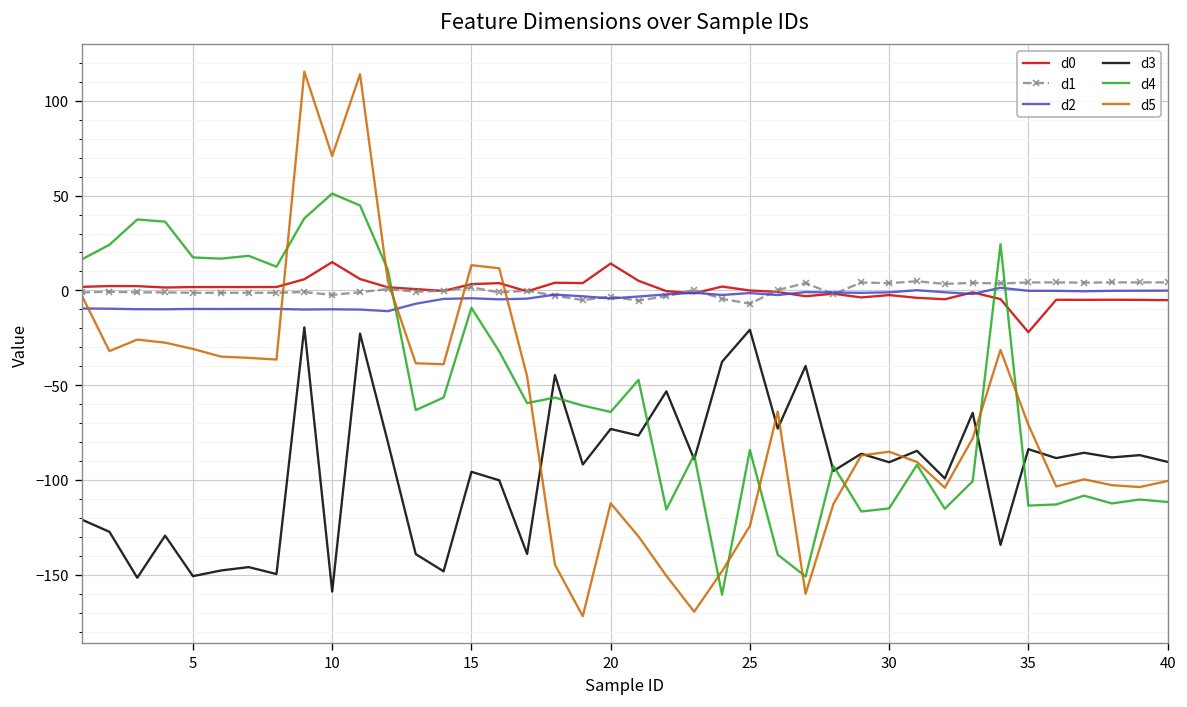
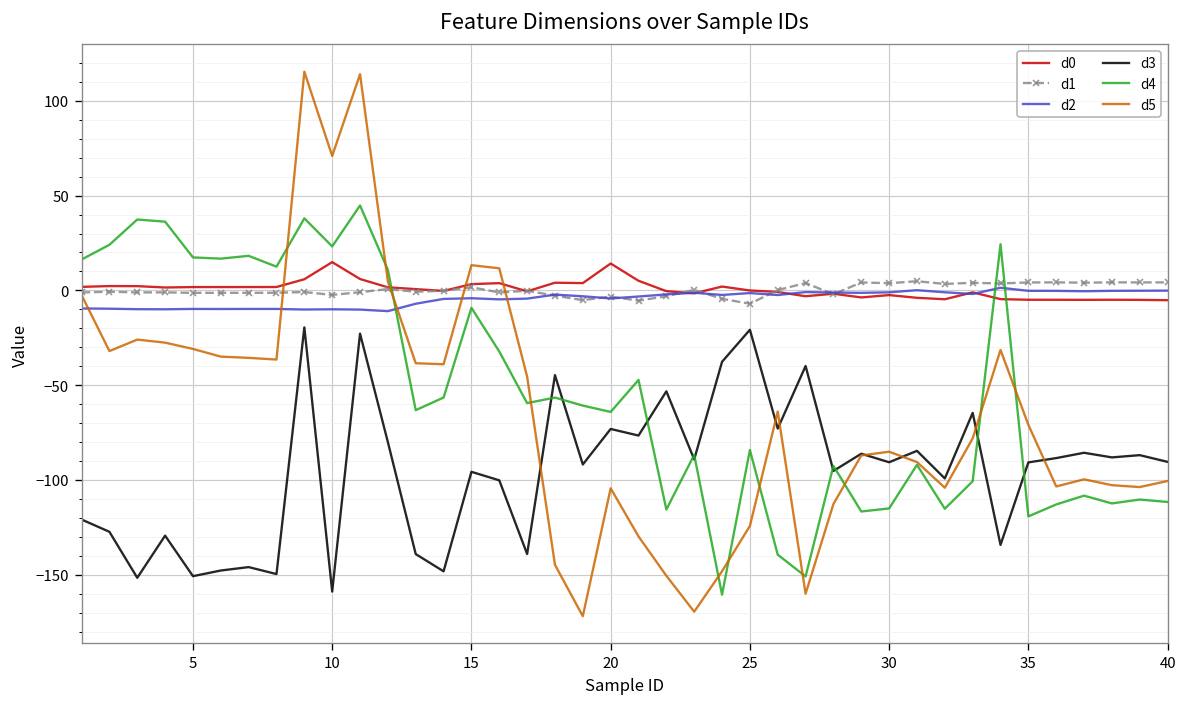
  {
    "d0": {
      "5": 2,
      "10": 15,
      "15": 3,
      "20": 14,
-     "35": -22,
+     "35": -5,
      "40": -5
    },
    "d1": {
      "5": -1,
      "10": -2,
      "15": 2,
      "25": -7,
      "30": 4,
      "35": 4,
      "40": 4
    },
    "d2": {
      "5": -10,
      "10": -10,
      "15": -4,
      "35": 0,
      "40": 0
    },
    "d3": {
      "5": -151,
      "10": -159,
      "15": -96,
      "20": -73,
      "25": -21,
      "30": -91,
-     "35": -84,
+     "35": -91,
      "40": -90
    },
    "d4": {
      "5": 17,
-     "10": 51,
+     "10": 23,
      "15": -9,
      "20": -64,
      "25": -84,
      "30": -115,
-     "35": -114,
+     "35": -119,
      "40": -112
    },
    "d5": {
      "5": -31,
      "10": 71,
      "15": 13,
-     "20": -112,
+     "20": -104,
      "25": -124,
      "30": -85,
      "35": -71,
      "40": -101
    }
  }
